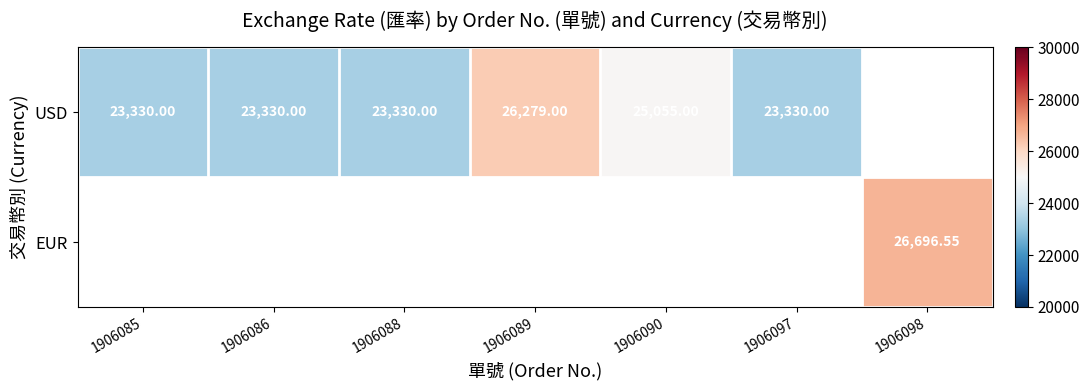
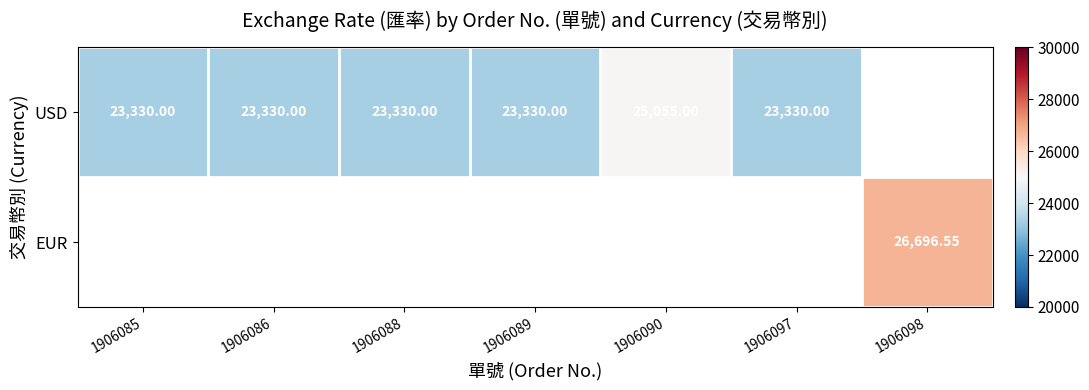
  {
    "USD": {
      "1906085": "23,330.00",
      "1906086": "23,330.00",
      "1906088": "23,330.00",
-     "1906089": "26,279.00",
+     "1906089": "23,330.00",
      "1906097": "23,330.00"
    },
    "EUR": {
      "1906098": "26,696.55"
    }
  }
